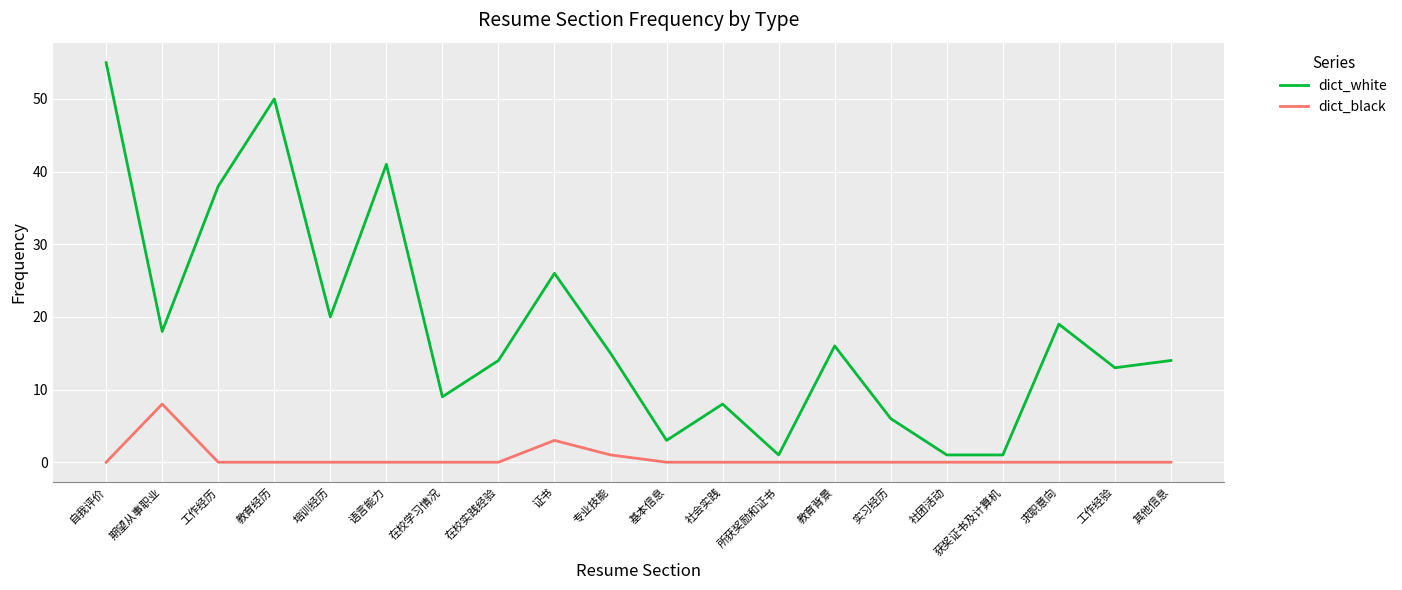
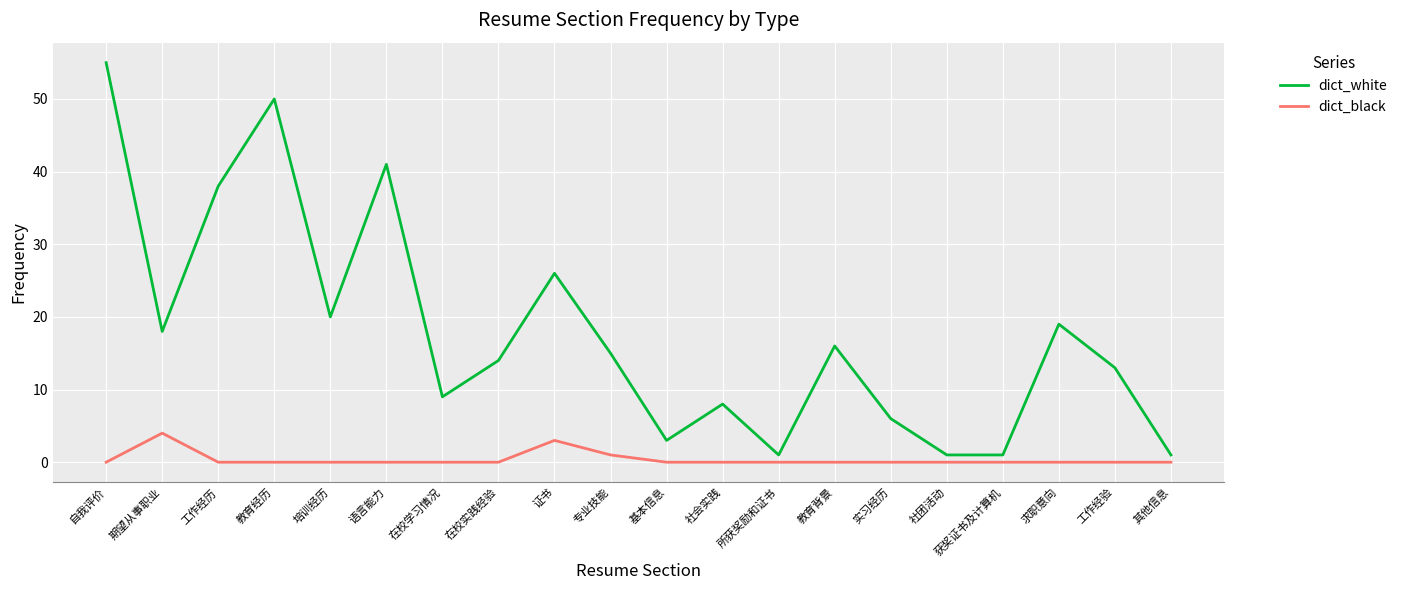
  {
    "dict_white": {
      "自我评价": 55,
      "期望从事职业": 18,
      "工作经历": 38,
      "教育经历": 50,
      "培训经历": 20,
      "语言能力": 41,
      "在校学习情况": 9,
      "在校实践经验": 14,
      "证书": 26,
      "专业技能": 15,
      "基本信息": 3,
      "社会实践": 8,
      "所获奖励和证书": 1,
      "教育背景": 16,
      "实习经历": 6,
      "社团活动": 1,
      "获奖证书及计算机": 1,
      "求职意向": 19,
      "工作经验": 13,
-     "其他信息": 14
+     "其他信息": 1
    },
    "dict_black": {
      "自我评价": 0,
-     "期望从事职业": 8,
+     "期望从事职业": 4,
      "工作经历": 0,
      "教育经历": 0,
      "培训经历": 0,
      "语言能力": 0,
      "在校学习情况": 0,
      "在校实践经验": 0,
      "证书": 3,
      "专业技能": 1,
      "基本信息": 0,
      "社会实践": 0,
      "所获奖励和证书": 0,
      "教育背景": 0,
      "实习经历": 0,
      "社团活动": 0,
      "获奖证书及计算机": 0,
      "求职意向": 0,
      "工作经验": 0,
      "其他信息": 0
    }
  }
